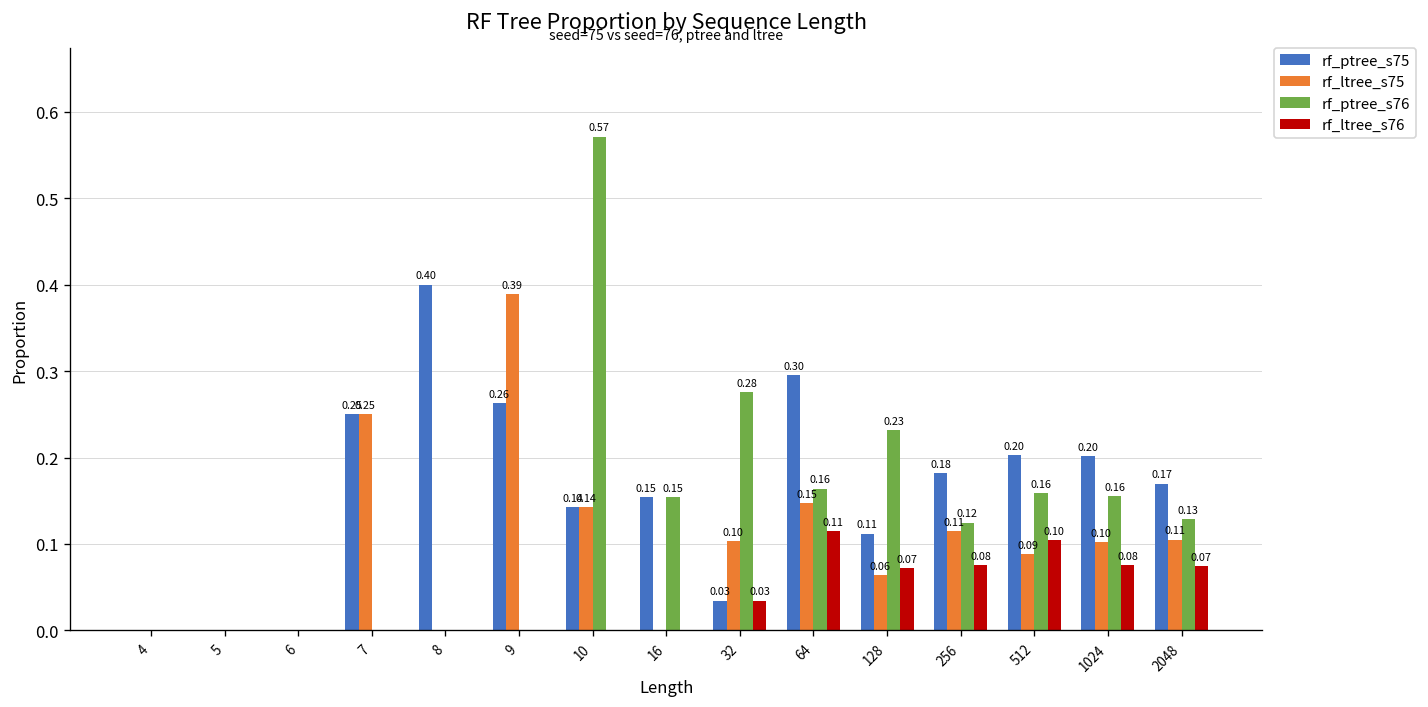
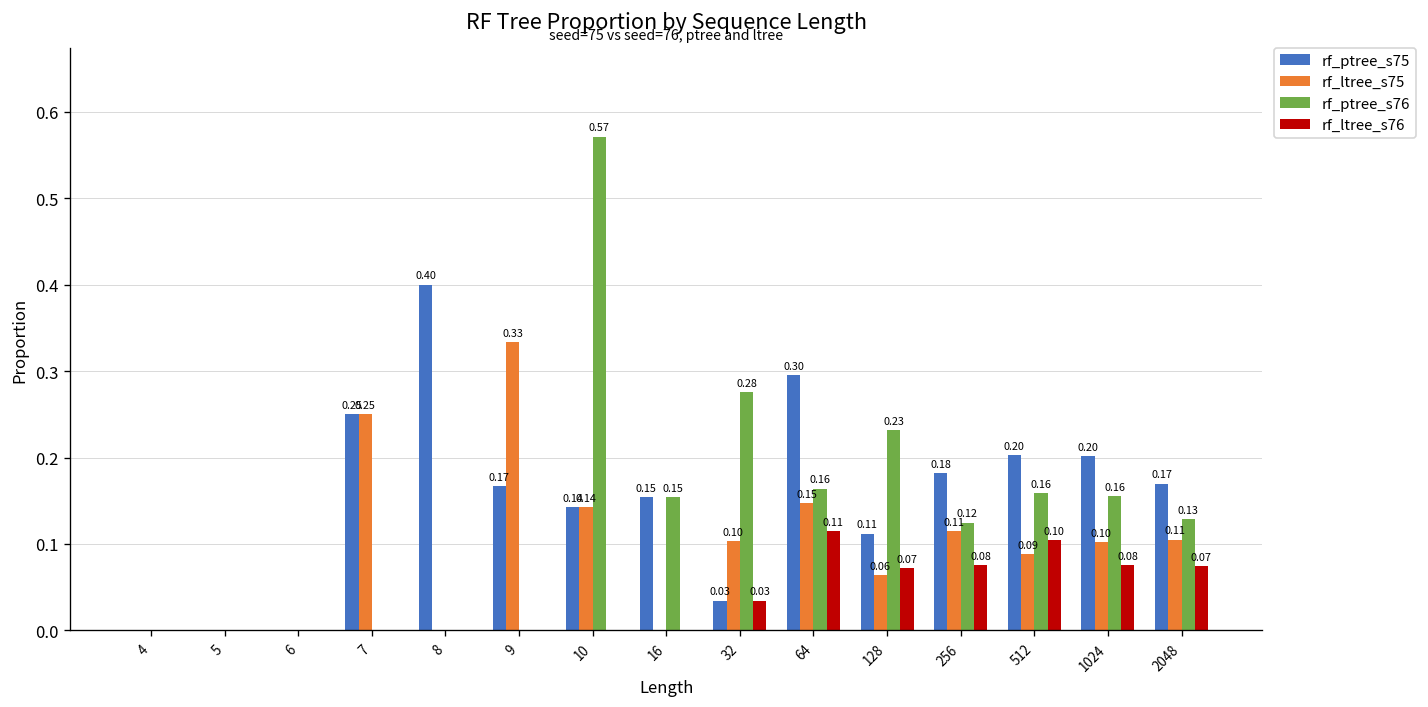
  {
    "rf_ptree_s75": {
      "8": 0.40,
-     "9": 0.26,
+     "9": 0.17,
      "16": 0.15,
      "32": 0.03,
      "64": 0.30,
      "128": 0.11,
      "256": 0.18,
      "512": 0.20,
      "1024": 0.20,
      "2048": 0.17
    },
    "rf_ltree_s75": {
-     "9": 0.39,
+     "9": 0.33,
      "32": 0.10,
      "64": 0.15,
      "128": 0.06,
      "256": 0.11,
      "512": 0.09,
      "1024": 0.10,
      "2048": 0.11
    },
    "rf_ptree_s76": {
      "10": 0.57,
      "16": 0.15,
      "32": 0.28,
      "64": 0.16,
      "128": 0.23,
      "256": 0.12,
      "512": 0.16,
      "1024": 0.16,
      "2048": 0.13
    },
    "rf_ltree_s76": {
      "32": 0.03,
      "64": 0.11,
      "128": 0.07,
      "256": 0.08,
      "512": 0.10,
      "1024": 0.08,
      "2048": 0.07
    }
  }
